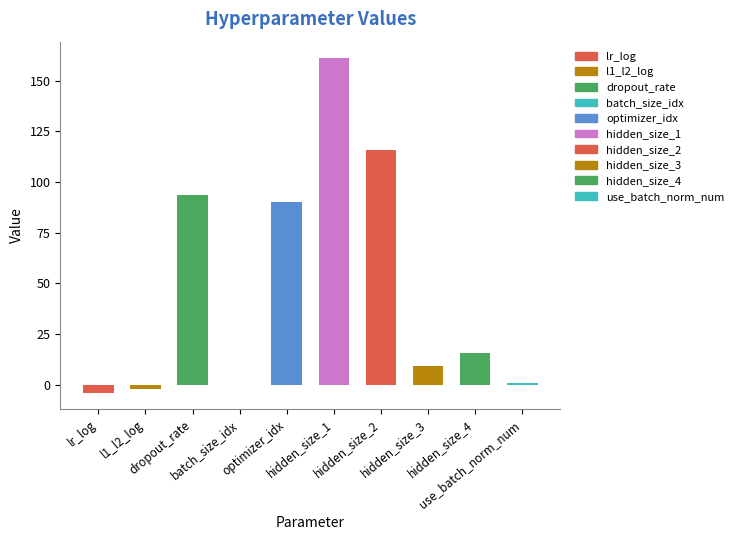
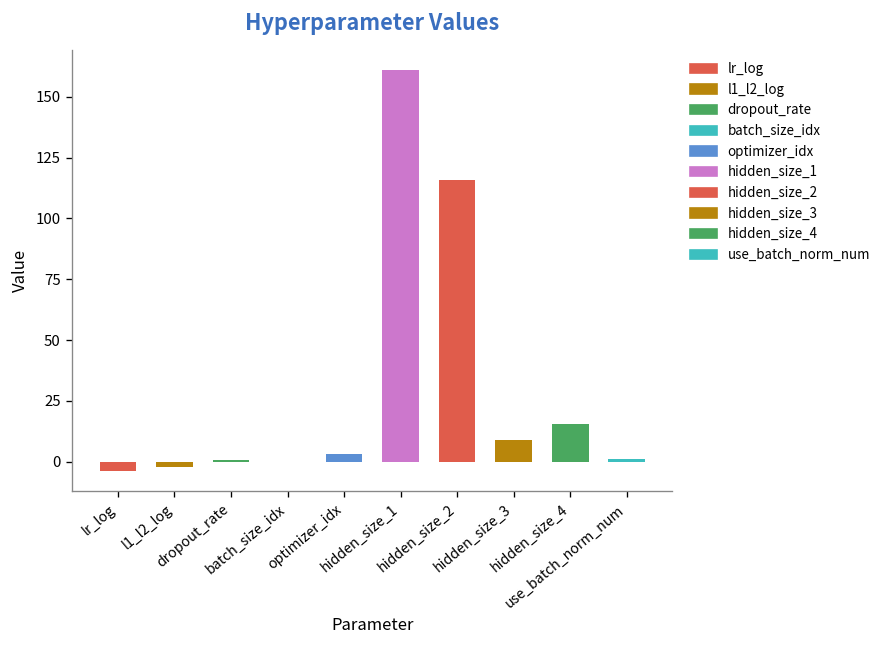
  {
    "lr_log": -4,
    "l1_l2_log": -2,
-   "dropout_rate": 94,
+   "dropout_rate": 1,
    "batch_size_idx": 0,
-   "optimizer_idx": 90,
+   "optimizer_idx": 3,
    "hidden_size_1": 161,
    "hidden_size_2": 116,
    "hidden_size_3": 9,
    "hidden_size_4": 16
  }
